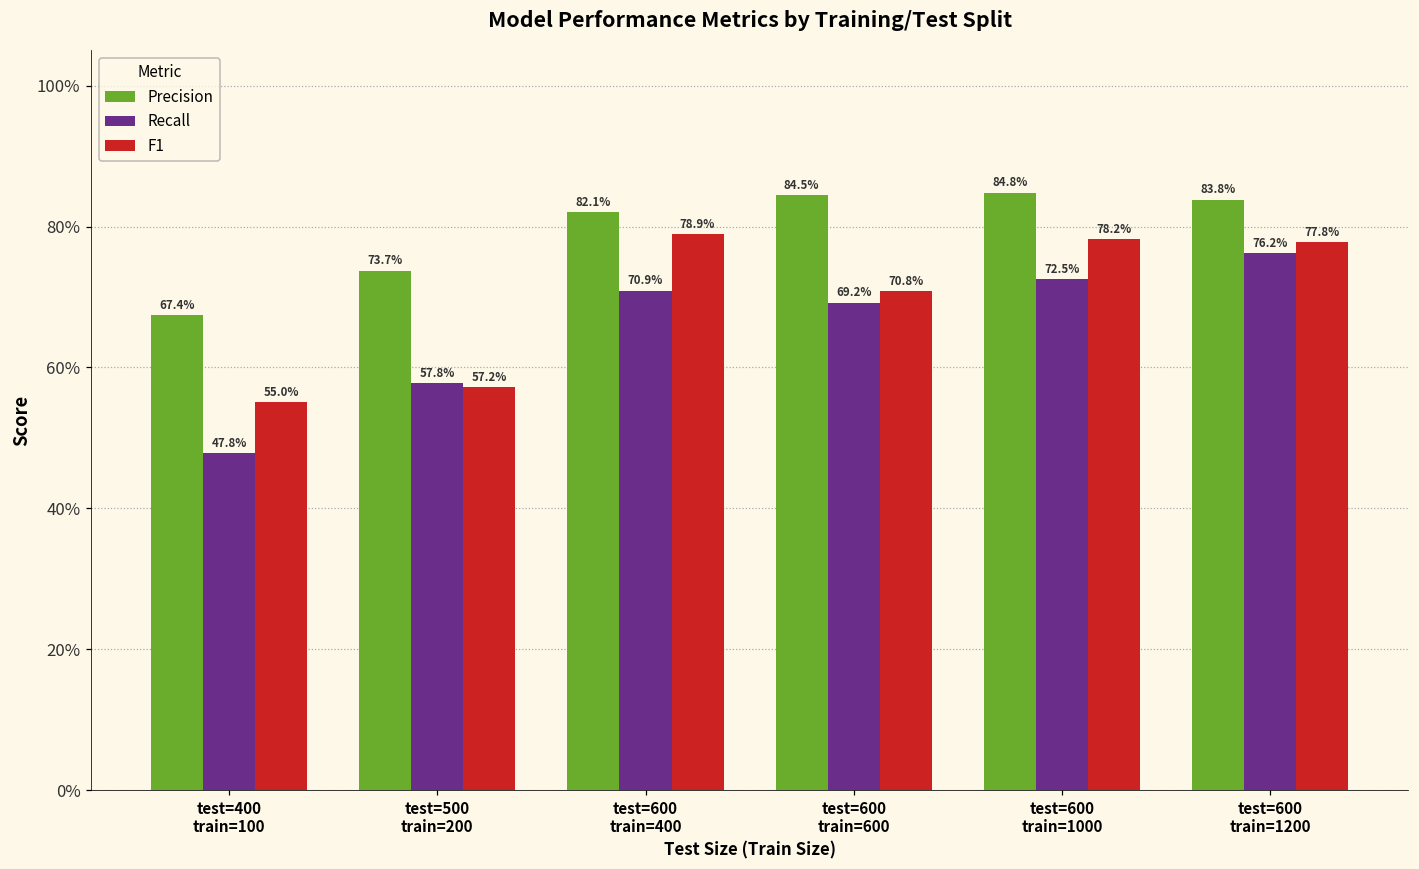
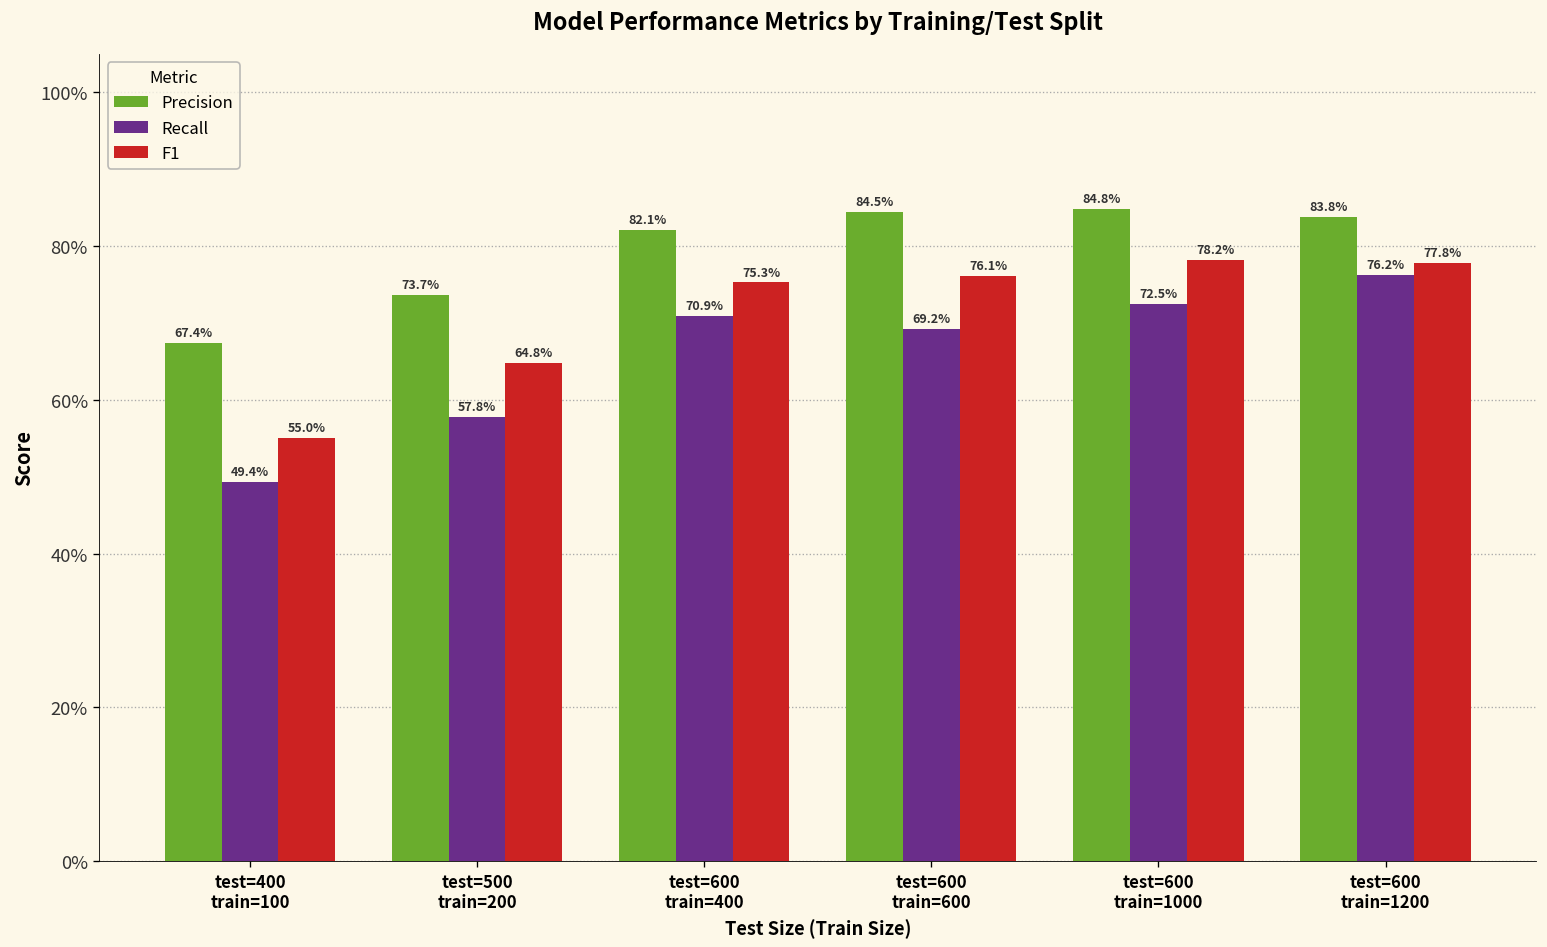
  {
    "Precision": {
      "test=400 train=100": "67.4%",
      "test=500 train=200": "73.7%",
      "test=600 train=400": "82.1%",
      "test=600 train=600": "84.5%",
      "test=600 train=1000": "84.8%",
      "test=600 train=1200": "83.8%"
    },
    "Recall": {
-     "test=400 train=100": "47.8%",
+     "test=400 train=100": "49.4%",
      "test=500 train=200": "57.8%",
      "test=600 train=400": "70.9%",
      "test=600 train=600": "69.2%",
      "test=600 train=1000": "72.5%",
      "test=600 train=1200": "76.2%"
    },
    "F1": {
      "test=400 train=100": "55.0%",
-     "test=500 train=200": "57.2%",
-     "test=600 train=400": "78.9%",
-     "test=600 train=600": "70.8%",
+     "test=500 train=200": "64.8%",
+     "test=600 train=400": "75.3%",
+     "test=600 train=600": "76.1%",
      "test=600 train=1000": "78.2%",
      "test=600 train=1200": "77.8%"
    }
  }
